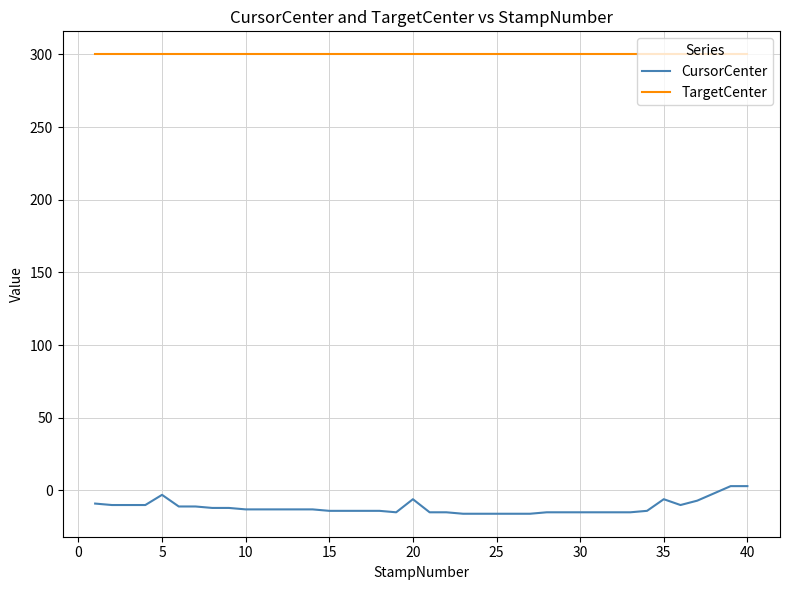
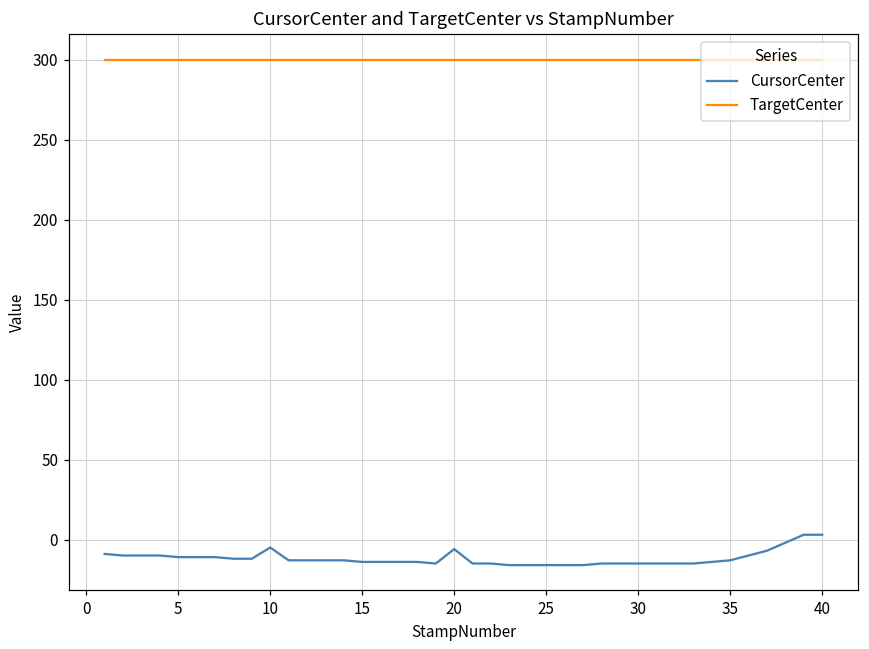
  {
    "CursorCenter": {
-     "5": -3,
-     "10": -13,
+     "5": -11,
+     "10": -5,
      "15": -14,
      "20": -6,
      "25": -16,
      "30": -15,
-     "35": -6,
+     "35": -13,
      "40": 3
    },
    "TargetCenter": {
      "5": 300,
      "10": 300,
      "15": 300,
      "20": 300,
      "25": 300,
      "30": 300
    }
  }
